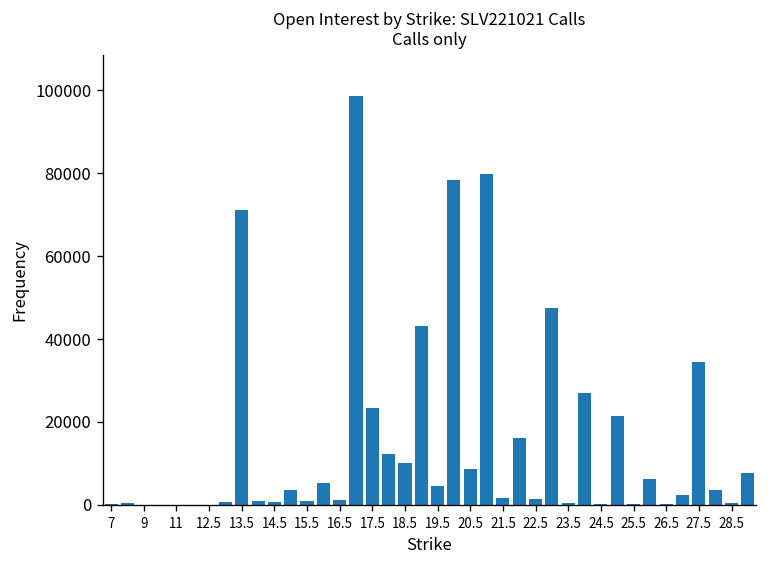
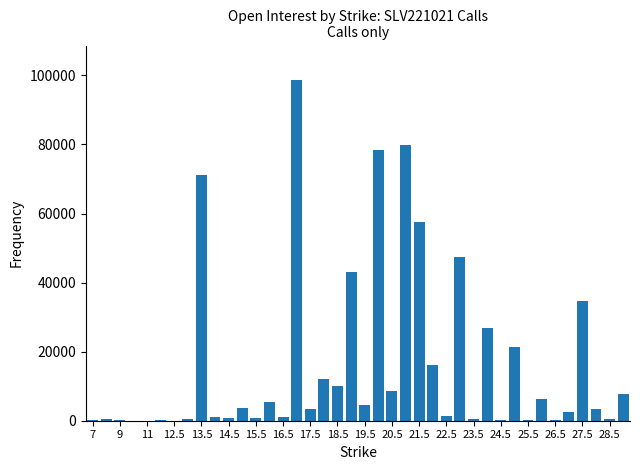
  {
    "13.5": 71000,
    "14.5": 1000,
    "15.5": 1000,
    "16.5": 1000,
-   "17.5": 23000,
+   "17.5": 3000,
    "18.5": 10000,
    "19.5": 5000,
    "20.5": 9000,
-   "21.5": 2000,
+   "21.5": 58000,
    "22.5": 1000,
    "27.5": 35000
  }
